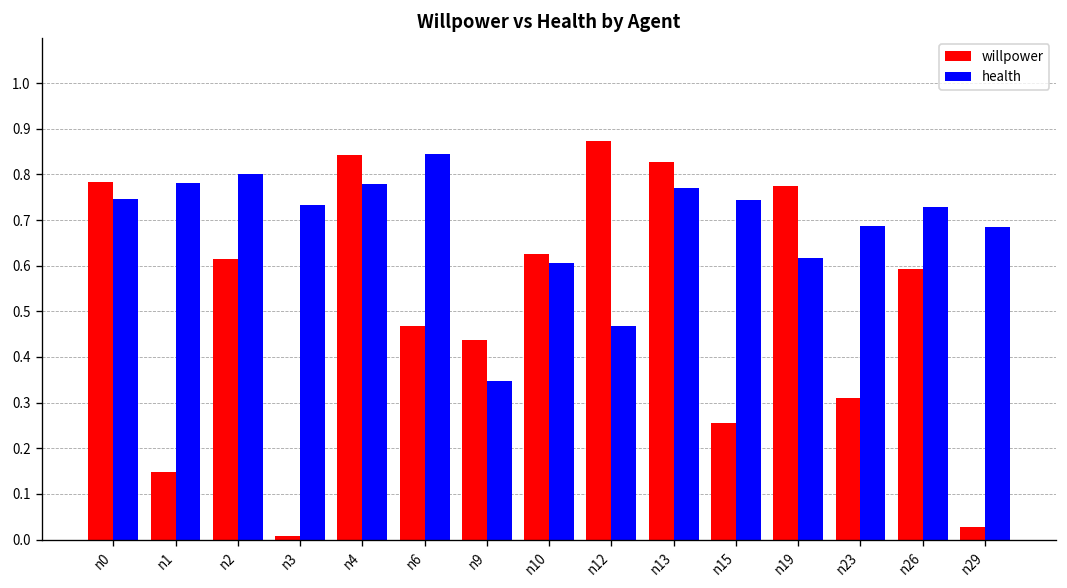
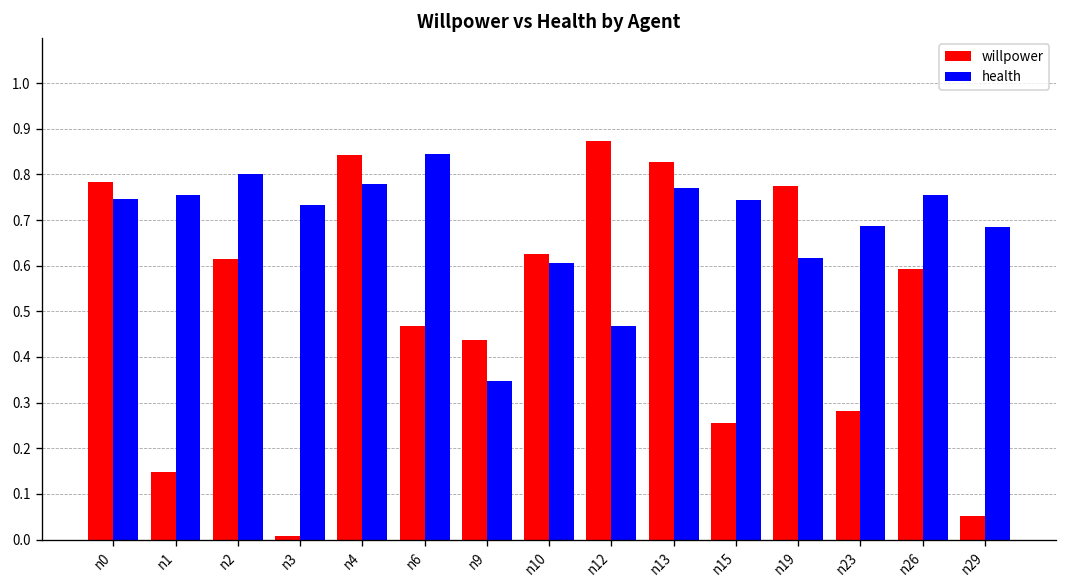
  {
    "willpower": {
      "n0": 0.78,
      "n1": 0.15,
      "n2": 0.61,
      "n3": 0.01,
      "n4": 0.84,
      "n6": 0.47,
      "n9": 0.44,
      "n10": 0.63,
      "n12": 0.87,
      "n13": 0.83,
      "n15": 0.26,
      "n19": 0.77,
-     "n23": 0.31,
+     "n23": 0.28,
      "n26": 0.59,
-     "n29": 0.03
+     "n29": 0.05
    },
    "health": {
      "n0": 0.75,
-     "n1": 0.78,
+     "n1": 0.75,
      "n2": 0.80,
      "n3": 0.73,
      "n4": 0.78,
      "n6": 0.84,
      "n9": 0.35,
      "n10": 0.61,
      "n12": 0.47,
      "n13": 0.77,
      "n15": 0.75,
      "n19": 0.62,
      "n23": 0.69,
-     "n26": 0.73,
+     "n26": 0.75,
      "n29": 0.69
    }
  }
